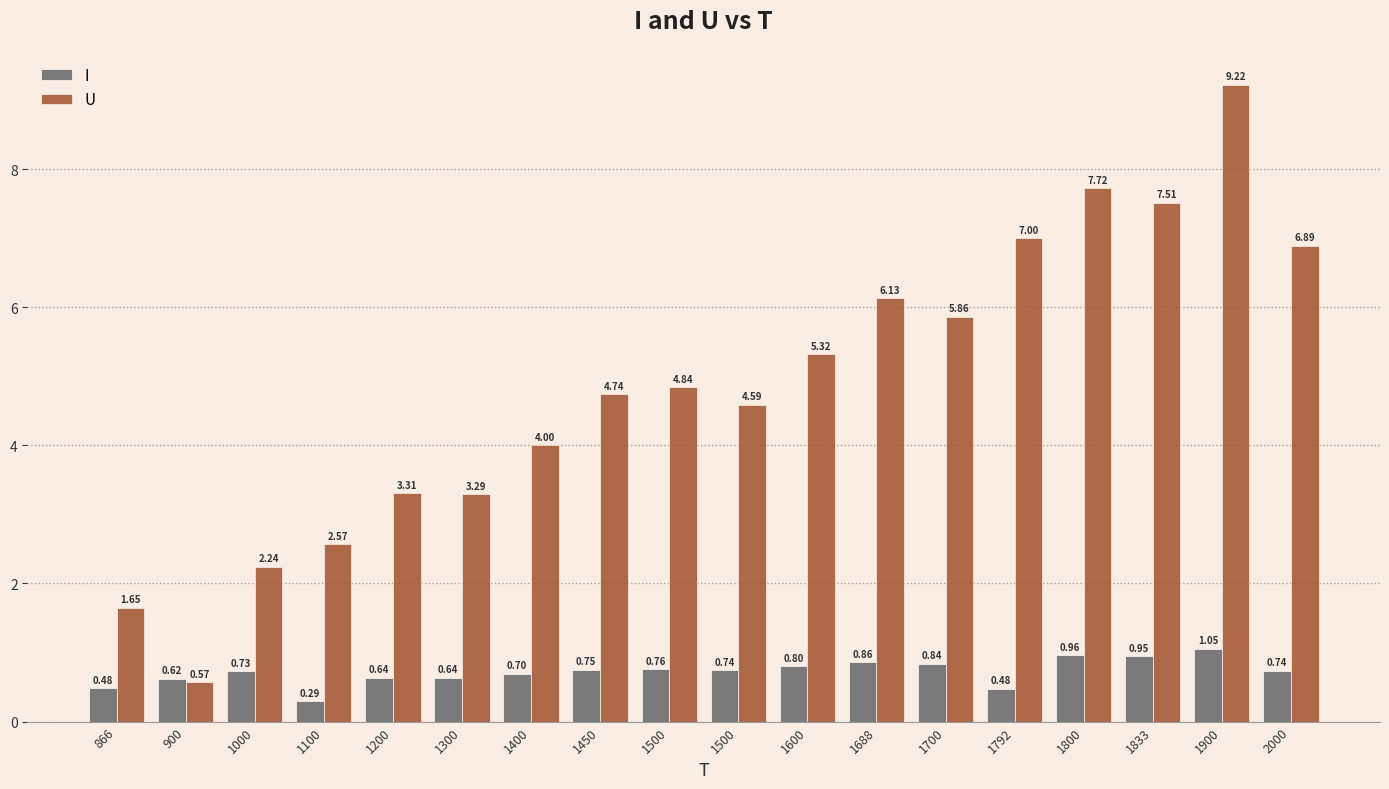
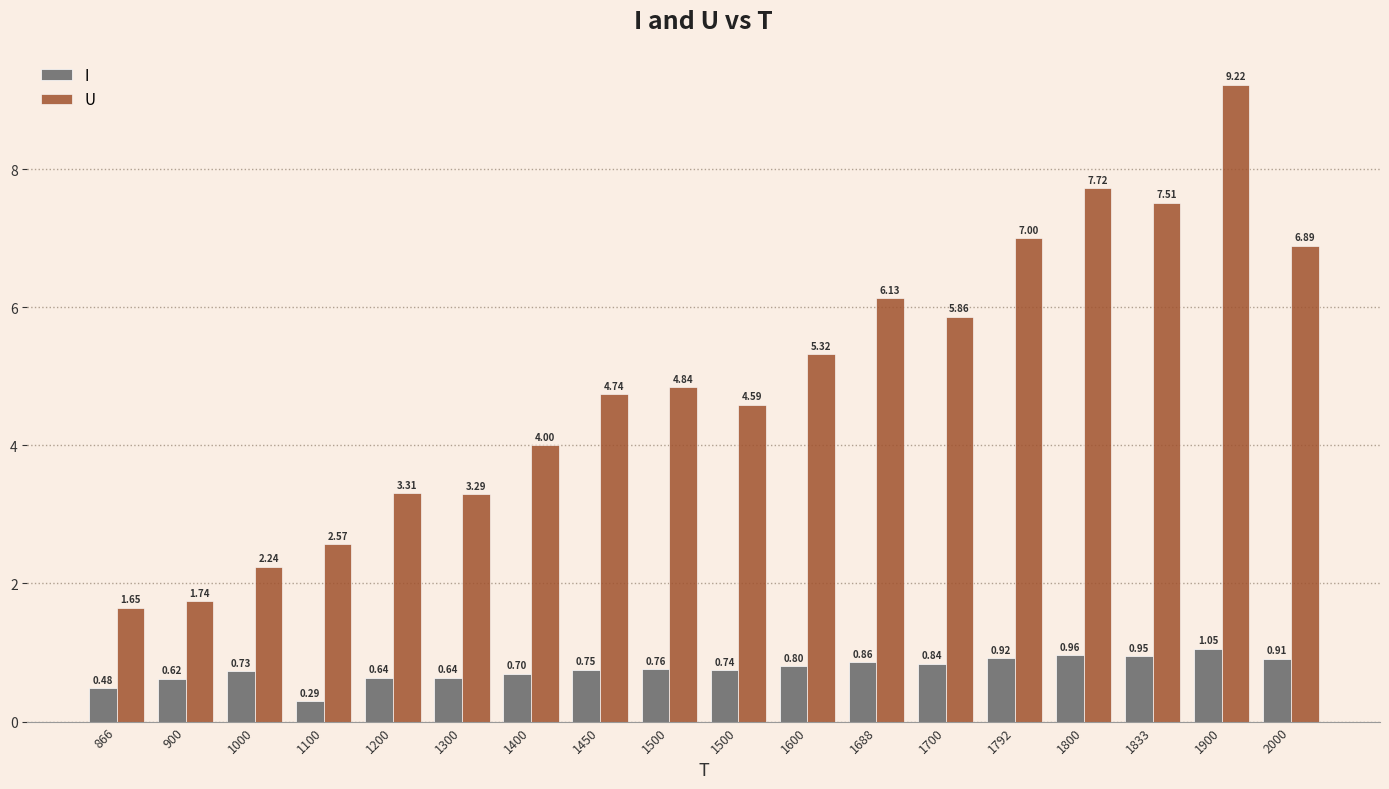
  {
    "I": {
      "866": 0.48,
      "900": 0.62,
      "1000": 0.73,
      "1100": 0.29,
      "1200": 0.64,
      "1300": 0.64,
      "1400": 0.70,
      "1450": 0.75,
      "1600": 0.80,
      "1688": 0.86,
      "1700": 0.84,
-     "1792": 0.48,
+     "1792": 0.92,
      "1800": 0.96,
      "1833": 0.95,
      "1900": 1.05,
-     "2000": 0.74
+     "2000": 0.91
    },
    "U": {
      "866": 1.65,
-     "900": 0.57,
+     "900": 1.74,
      "1000": 2.24,
      "1100": 2.57,
      "1200": 3.31,
      "1300": 3.29,
      "1400": 4.00,
      "1450": 4.74,
      "1600": 5.32,
      "1688": 6.13,
      "1700": 5.86,
      "1792": 7.00,
      "1800": 7.72,
      "1833": 7.51,
      "1900": 9.22,
      "2000": 6.89
    }
  }
